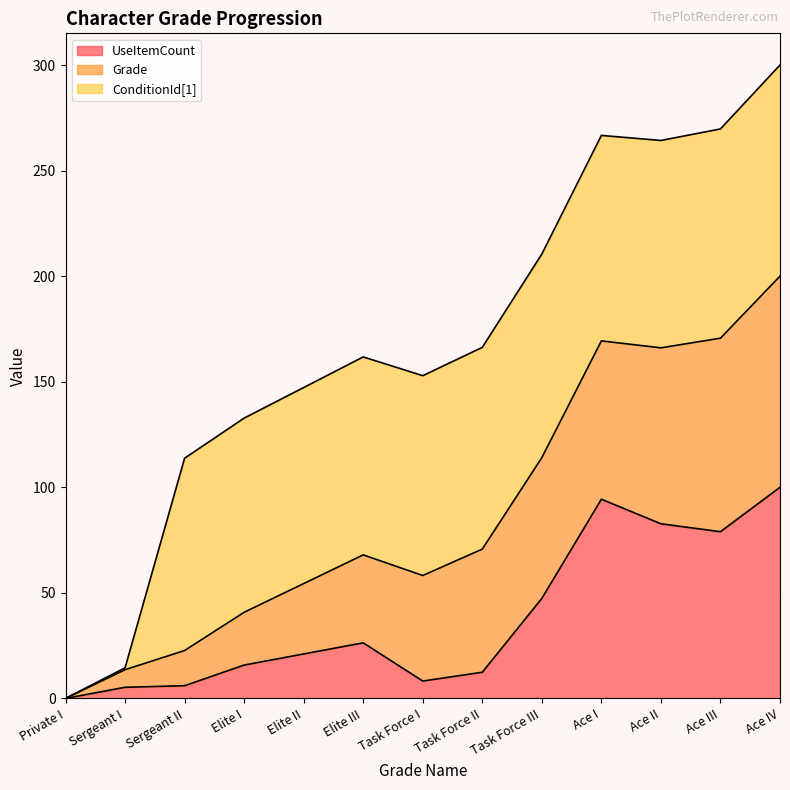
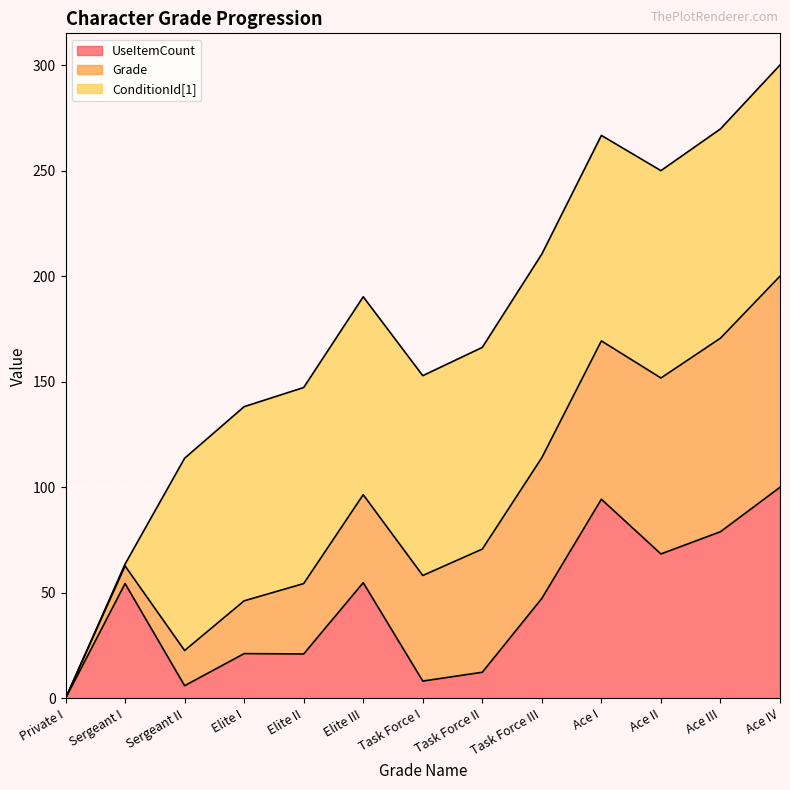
  {
    "UseItemCount": {
-     "Sergeant I": 5,
+     "Sergeant I": 54,
      "Sergeant II": 6,
-     "Elite I": 16,
+     "Elite I": 21,
      "Elite II": 21,
-     "Elite III": 26,
+     "Elite III": 55,
      "Task Force I": 8,
      "Task Force II": 12,
      "Task Force III": 47,
      "Ace I": 94,
-     "Ace II": 83,
+     "Ace II": 68,
      "Ace III": 79,
      "Ace IV": 100
    }
  }
